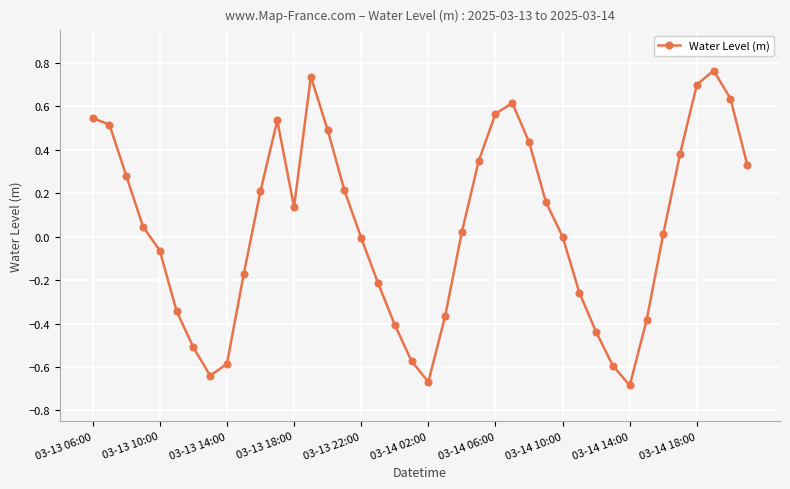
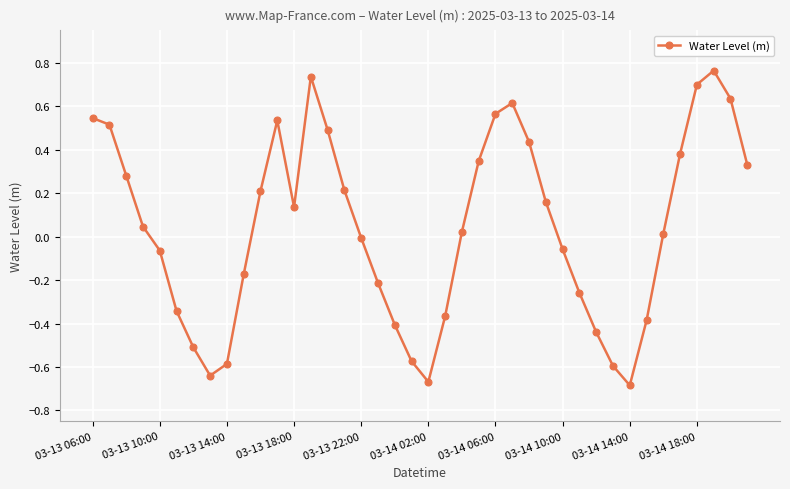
  {
    "03-13 06:00": 0.55,
    "03-13 10:00": -0.06,
    "03-13 14:00": -0.59,
    "03-13 18:00": 0.14,
    "03-13 22:00": -0.01,
    "03-14 02:00": -0.67,
    "03-14 06:00": 0.57,
-   "03-14 10:00": 0.00,
+   "03-14 10:00": -0.06,
    "03-14 14:00": -0.68,
    "03-14 18:00": 0.70
  }
